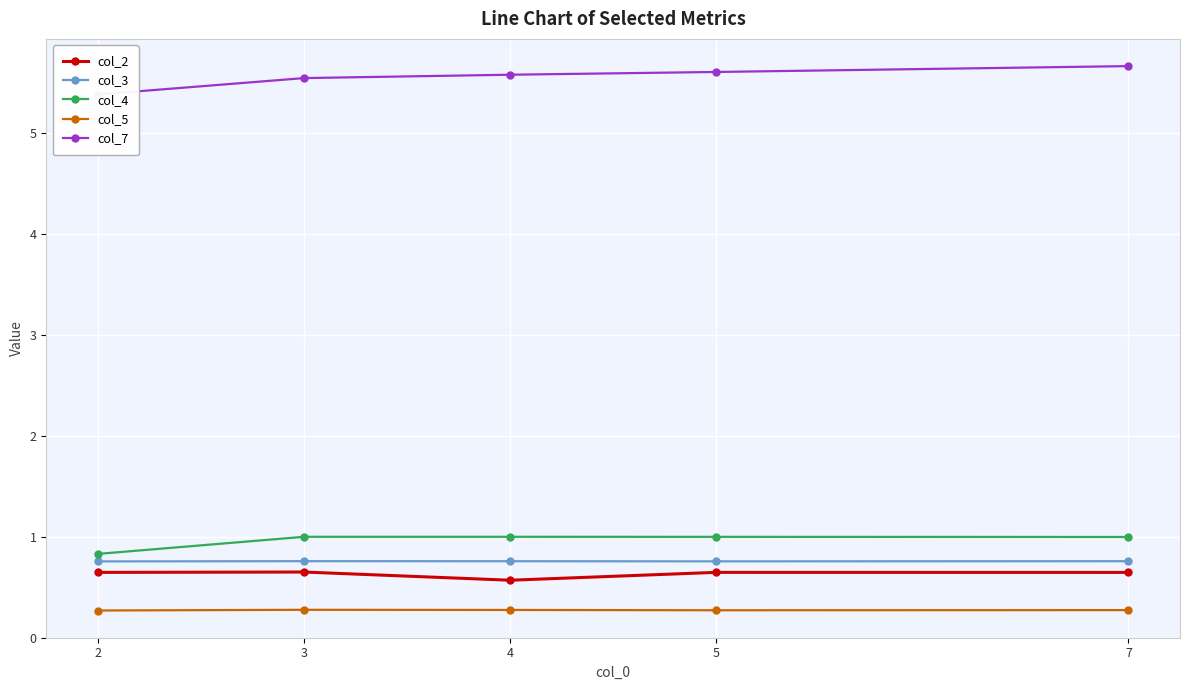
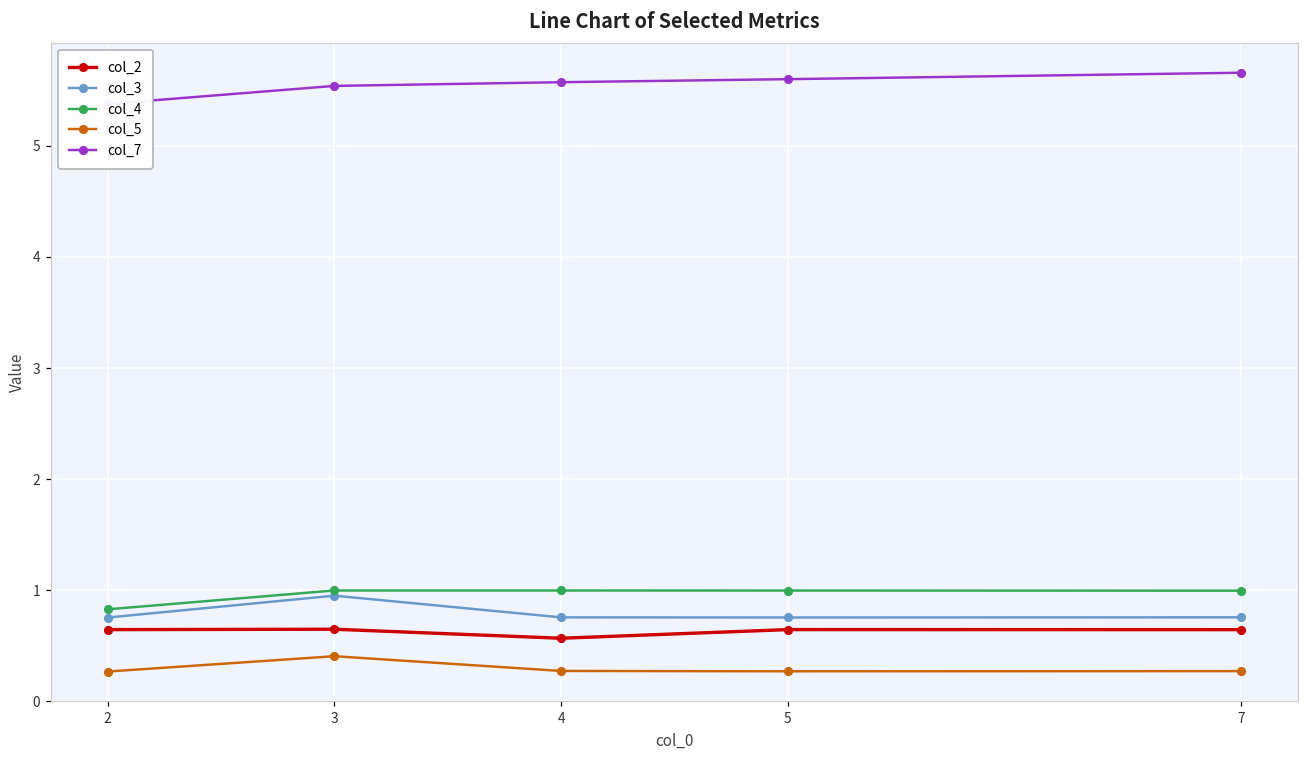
  {
    "col_2": {
      "2": 0.65,
      "3": 0.65,
      "4": 0.57,
      "5": 0.65,
      "7": 0.65
    },
    "col_3": {
      "2": 0.76,
-     "3": 0.76,
+     "3": 0.95,
      "4": 0.76,
      "5": 0.76,
      "7": 0.76
    },
    "col_4": {
      "2": 0.83,
      "3": 1.00,
      "4": 1.00,
      "5": 1.00,
      "7": 1.00
    },
    "col_5": {
      "2": 0.27,
-     "3": 0.28,
+     "3": 0.41,
      "4": 0.27,
      "5": 0.27,
      "7": 0.27
    },
    "col_7": {
      "3": 5.54,
      "4": 5.57,
      "5": 5.60,
      "7": 5.66
    }
  }
